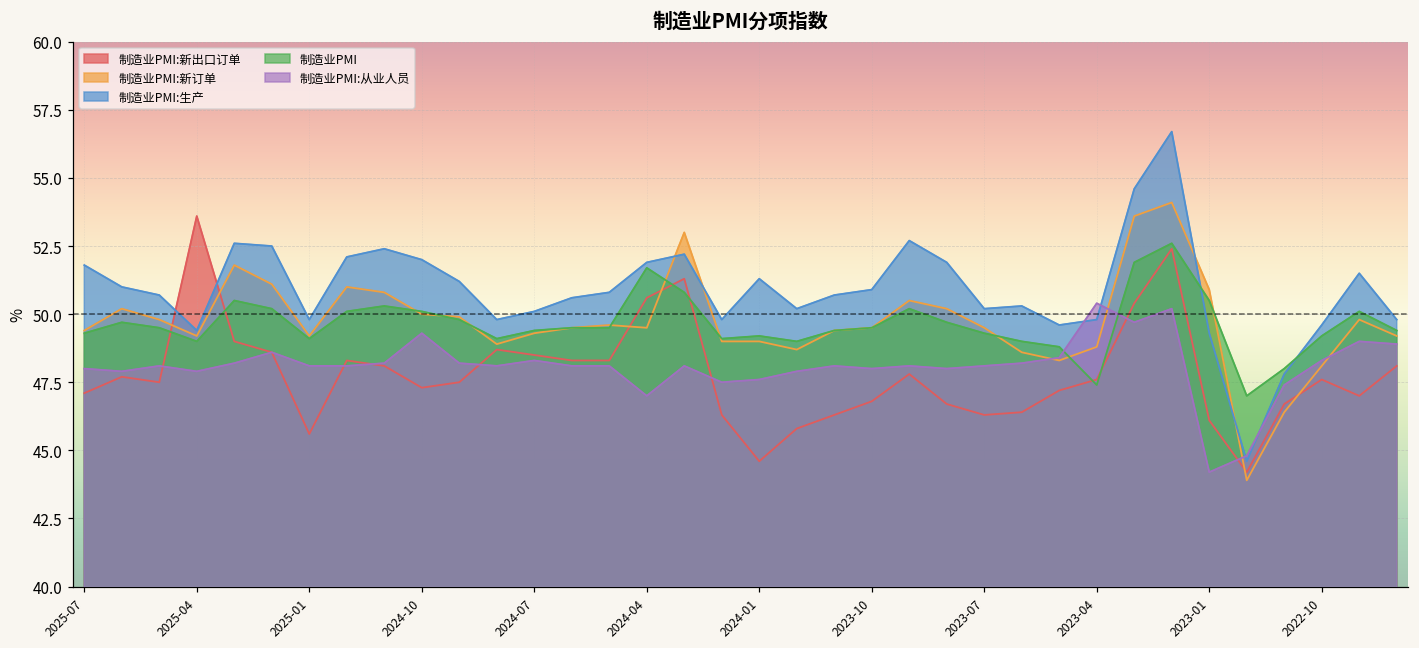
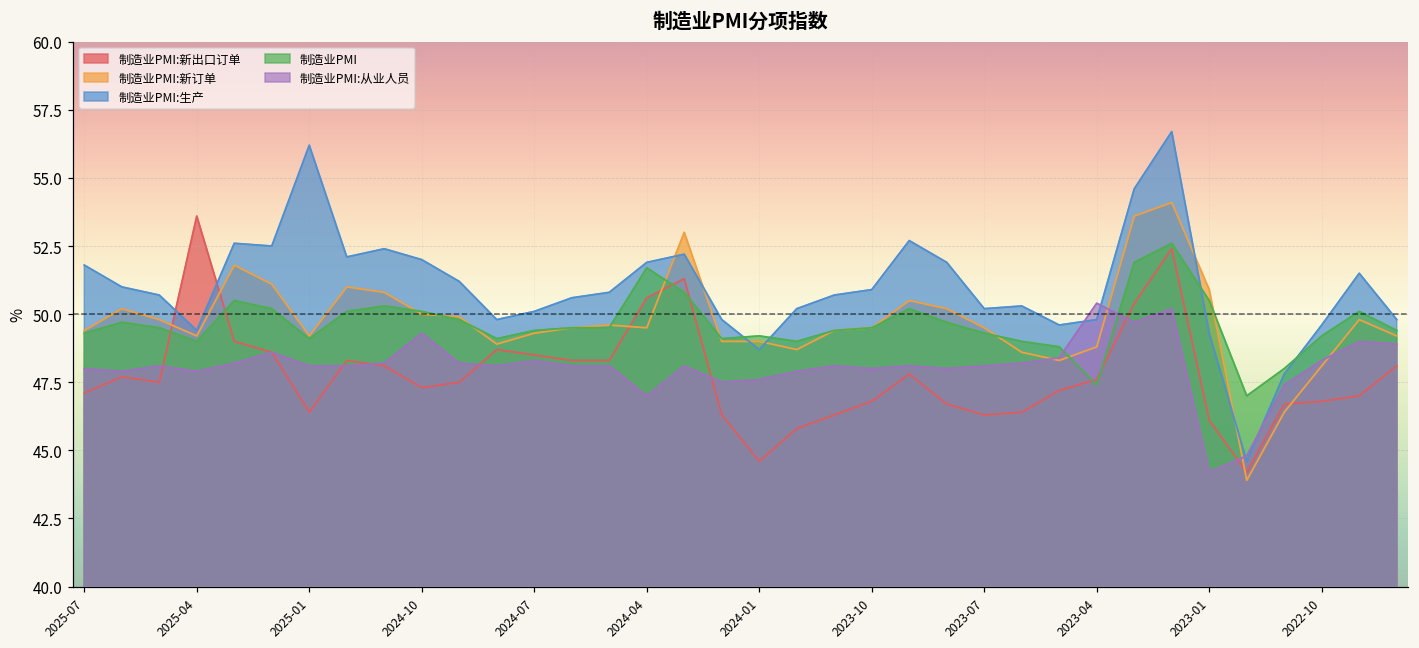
  {
    "制造业PMI:新出口订单": {
      "2025-07": 47.1,
      "2025-04": 53.6,
-     "2025-01": 45.6,
+     "2025-01": 46.4,
      "2024-10": 47.3,
      "2024-07": 48.5,
      "2024-04": 50.6,
      "2024-01": 44.6,
      "2023-10": 46.8,
      "2023-07": 46.3,
      "2023-04": 47.6,
      "2023-01": 46.1,
-     "2022-10": 47.6
+     "2022-10": 46.8
    },
    "制造业PMI:新订单": {
      "2025-04": 49.2,
      "2024-04": 49.5,
      "2024-01": 49.0,
      "2023-07": 49.5,
      "2023-04": 48.8,
      "2023-01": 50.9,
      "2022-10": 48.1
    },
    "制造业PMI:生产": {
      "2025-07": 51.8,
      "2025-04": 49.4,
-     "2025-01": 49.8,
+     "2025-01": 56.2,
      "2024-10": 52.0,
      "2024-07": 50.1,
      "2024-04": 51.9,
-     "2024-01": 51.3,
+     "2024-01": 48.7,
      "2023-10": 50.9,
      "2023-07": 50.2,
      "2023-04": 49.8,
      "2023-01": 49.3,
      "2022-10": 49.6
    },
    "制造业PMI": {
      "2025-04": 49.0,
      "2024-04": 51.7,
      "2024-01": 49.2,
      "2023-07": 49.3,
      "2023-04": 47.4,
      "2023-01": 50.5,
      "2022-10": 49.2
    },
    "制造业PMI:从业人员": {
      "2025-07": 48.0,
      "2025-04": 47.9,
      "2025-01": 48.1,
      "2024-10": 49.3,
      "2024-07": 48.3,
      "2024-04": 47.0,
      "2024-01": 47.6,
      "2023-10": 48.0,
      "2023-07": 48.1,
      "2023-04": 50.4,
      "2023-01": 44.2,
      "2022-10": 48.3
    }
  }
